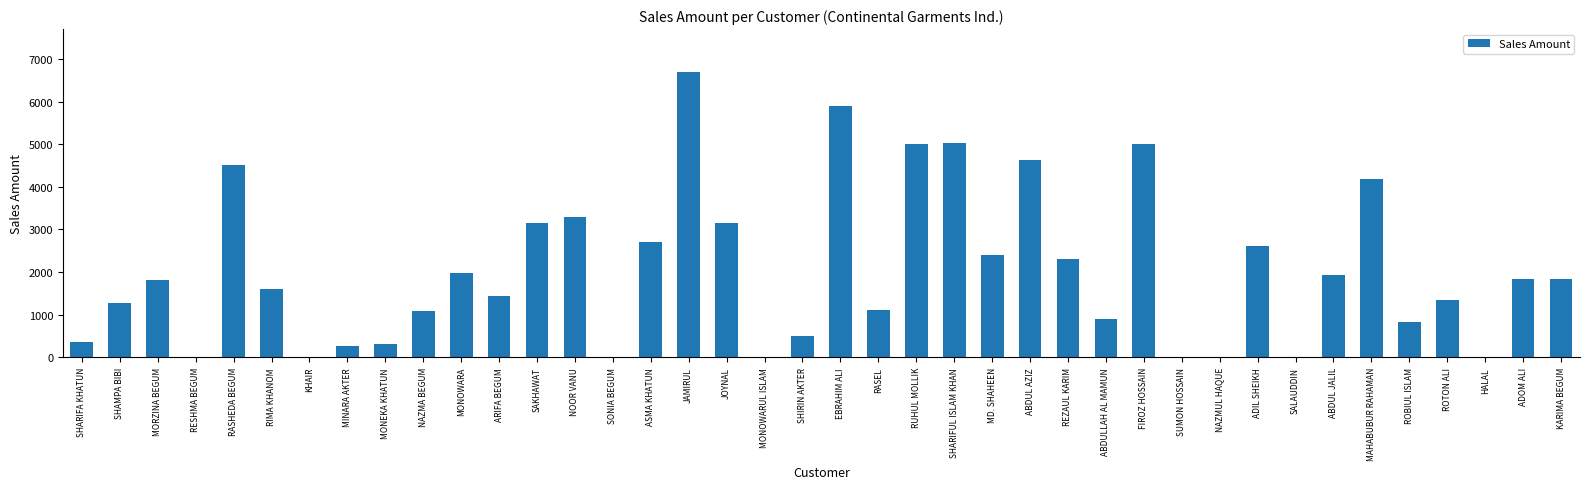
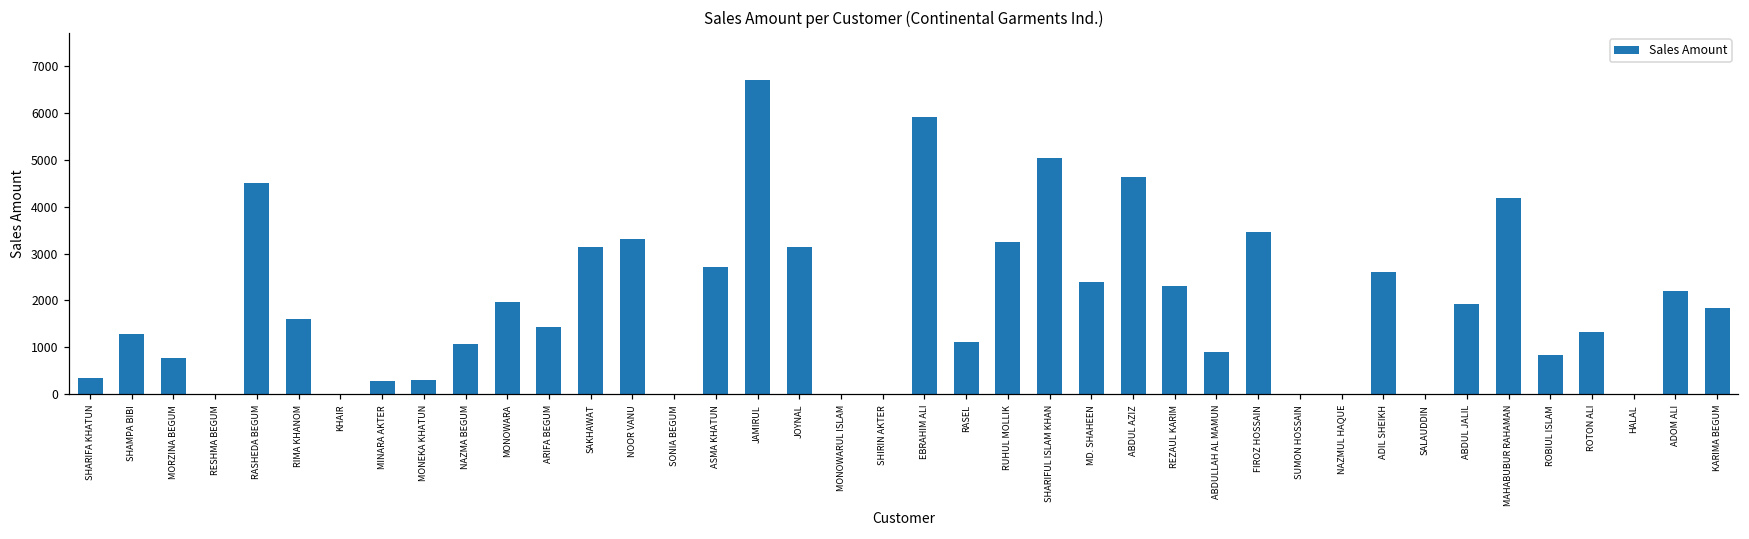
  {
    "SHARIFA KHATUN": 400,
    "SHAMPA BIBI": 1300,
-   "MORZINA BEGUM": 1800,
+   "MORZINA BEGUM": 800,
    "RESHMA BEGUM": 0,
    "RASHEDA BEGUM": 4500,
    "RIMA KHANOM": 1600,
    "KHAIR": 0,
    "MINARA AKTER": 300,
    "MONEKA KHATUN": 300,
    "NAZMA BEGUM": 1100,
    "MONOWARA": 2000,
    "ARIFA BEGUM": 1400,
    "SAKHAWAT": 3100,
    "NOOR VANU": 3300,
    "SONIA BEGUM": 0,
    "ASMA KHATUN": 2700,
    "JAMIRUL": 6700,
    "JOYNAL": 3100,
    "MONOWARUL ISLAM": 0,
-   "SHIRIN AKTER": 500,
+   "SHIRIN AKTER": 0,
    "EBRAHIM ALI": 5900,
    "RASEL": 1100,
-   "RUHUL MOLLIK": 5000,
+   "RUHUL MOLLIK": 3200,
    "SHARIFUL ISLAM KHAN": 5000,
    "MD. SHAHEEN": 2400,
    "ABDUL AZIZ": 4600,
    "REZAUL KARIM": 2300,
    "ABDULLAH AL MAMUN": 900,
-   "FIROZ HOSSAIN": 5000,
+   "FIROZ HOSSAIN": 3500,
    "SUMON HOSSAIN": 0,
    "NAZMUL HAQUE": 0,
    "ADIL SHEIKH": 2600,
    "SALAUDDIN": 0,
    "ABDUL JALIL": 1900,
    "MAHABUBUR RAHAMAN": 4200,
    "ROBIUL ISLAM": 800,
    "ROTON ALI": 1300,
    "HALAL": 0,
-   "ADOM ALI": 1800,
+   "ADOM ALI": 2200,
    "KARIMA BEGUM": 1800
  }
